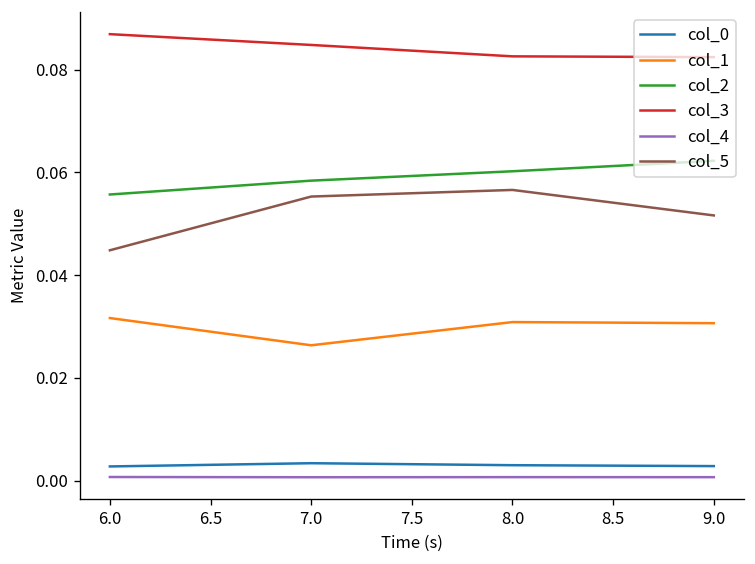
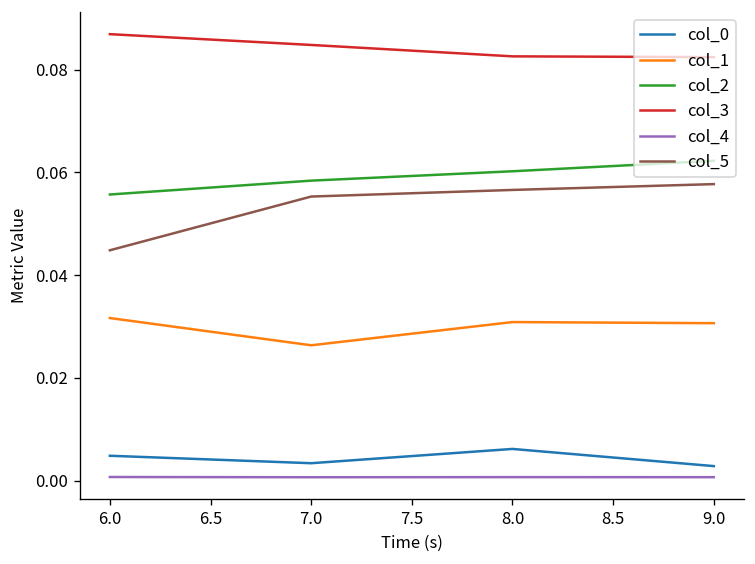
  {
    "col_0": {
-     "6.0": 0.003,
+     "6.0": 0.005,
      "7.0": 0.003,
-     "8.0": 0.003,
+     "8.0": 0.006,
      "9.0": 0.003
    },
    "col_1": {
      "6.0": 0.032,
      "7.0": 0.026,
      "8.0": 0.031,
      "9.0": 0.031
    },
    "col_2": {
      "6.0": 0.056,
      "7.0": 0.058,
      "8.0": 0.060
    },
    "col_3": {
      "6.0": 0.087,
      "7.0": 0.085,
      "8.0": 0.083
    },
    "col_4": {
      "6.0": 0.001,
      "7.0": 0.001,
      "8.0": 0.001,
      "9.0": 0.001
    },
    "col_5": {
      "6.0": 0.045,
      "7.0": 0.055,
      "8.0": 0.057,
-     "9.0": 0.052
+     "9.0": 0.058
    }
  }
